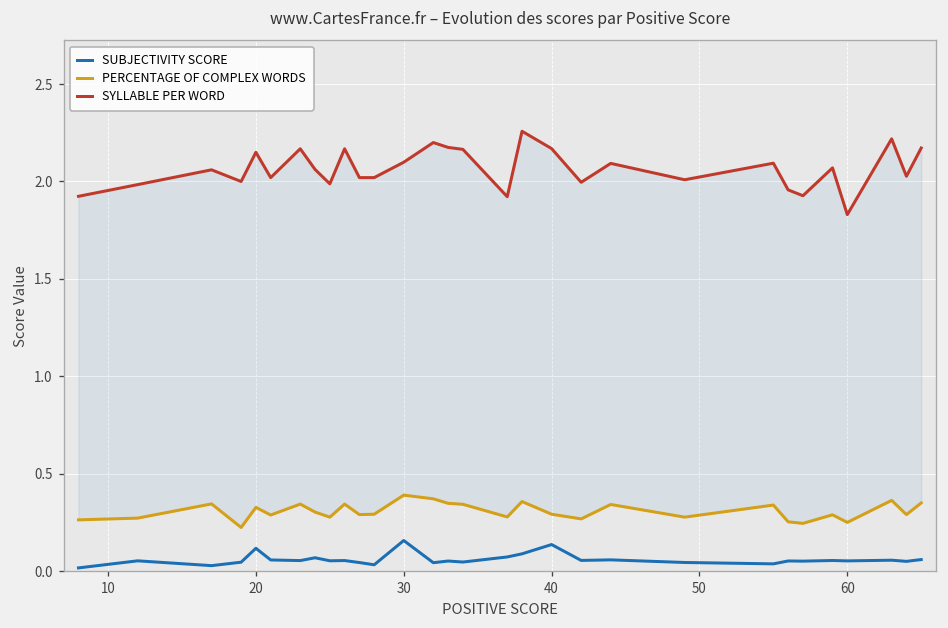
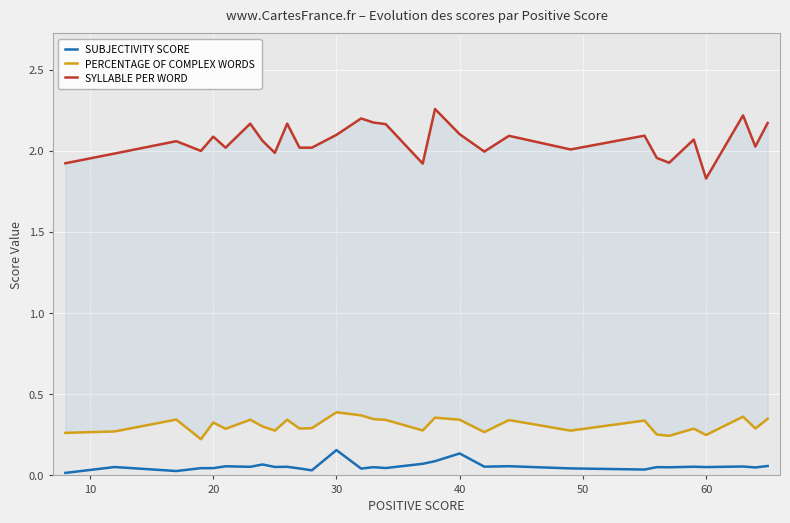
  {
    "SUBJECTIVITY SCORE": {
-     "20": 0.12,
+     "20": 0.04,
      "30": 0.16,
      "40": 0.14,
      "60": 0.05
    },
    "PERCENTAGE OF COMPLEX WORDS": {
      "20": 0.33,
      "30": 0.39,
-     "40": 0.29,
+     "40": 0.34,
      "60": 0.25
    },
    "SYLLABLE PER WORD": {
-     "20": 2.15,
+     "20": 2.09,
      "30": 2.10,
-     "40": 2.17,
+     "40": 2.10,
      "60": 1.83
    }
  }
